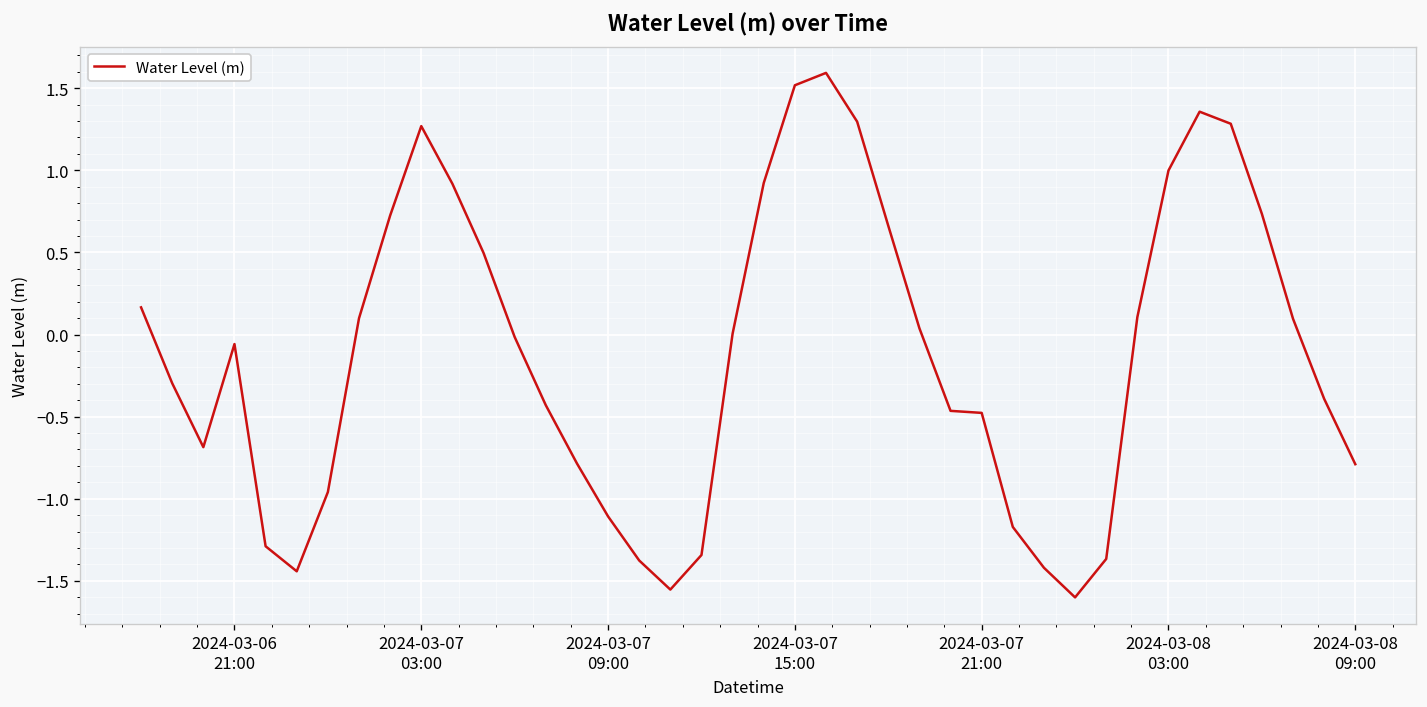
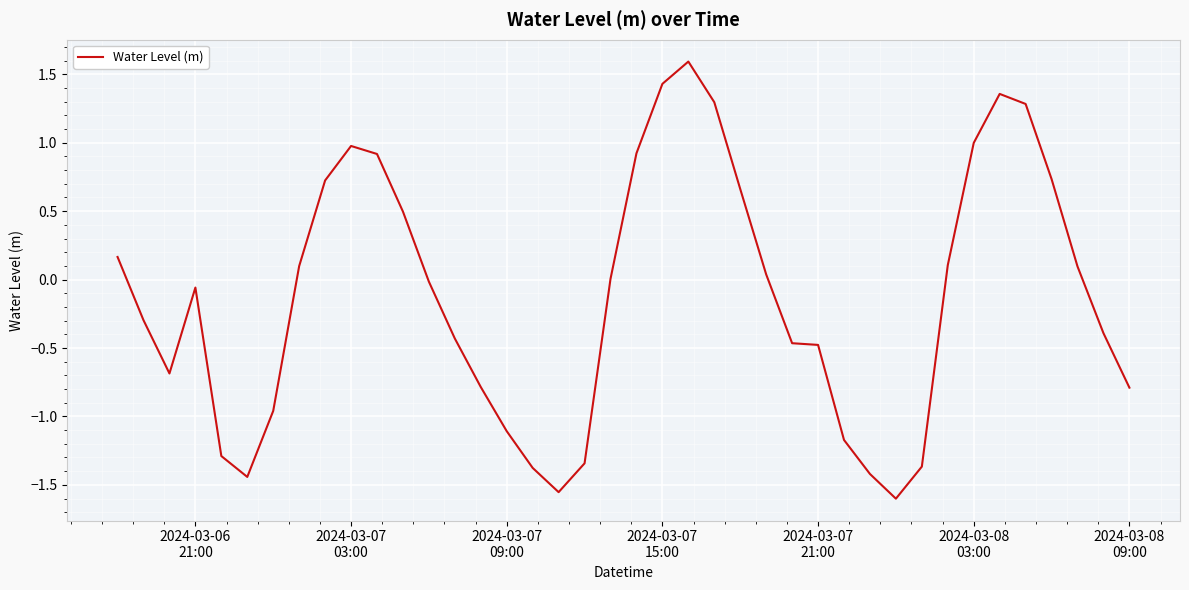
  {
    "2024-03-06 21:00": -0.06,
-   "2024-03-07 03:00": 1.27,
+   "2024-03-07 03:00": 0.98,
    "2024-03-07 09:00": -1.11,
-   "2024-03-07 15:00": 1.52,
+   "2024-03-07 15:00": 1.43,
    "2024-03-07 21:00": -0.48,
    "2024-03-08 03:00": 1.00,
    "2024-03-08 09:00": -0.79
  }
